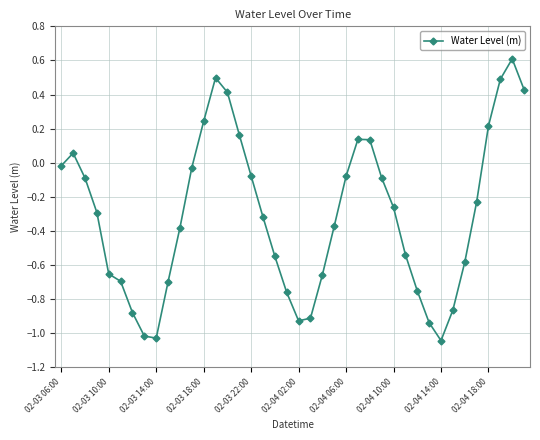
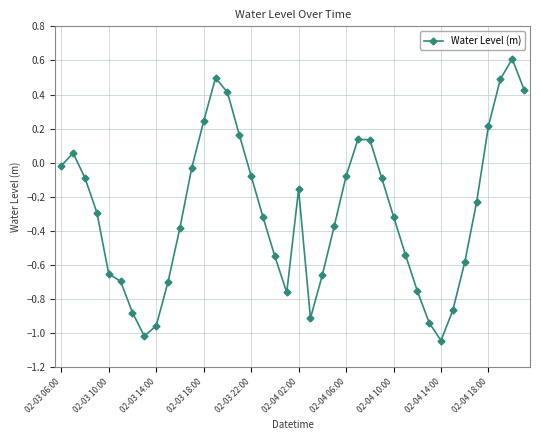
  {
    "02-03 06:00": -0.02,
    "02-03 10:00": -0.65,
-   "02-03 14:00": -1.03,
+   "02-03 14:00": -0.96,
    "02-03 18:00": 0.24,
    "02-03 22:00": -0.08,
-   "02-04 02:00": -0.93,
+   "02-04 02:00": -0.16,
    "02-04 06:00": -0.08,
-   "02-04 10:00": -0.26,
+   "02-04 10:00": -0.32,
    "02-04 14:00": -1.04,
    "02-04 18:00": 0.22
  }
